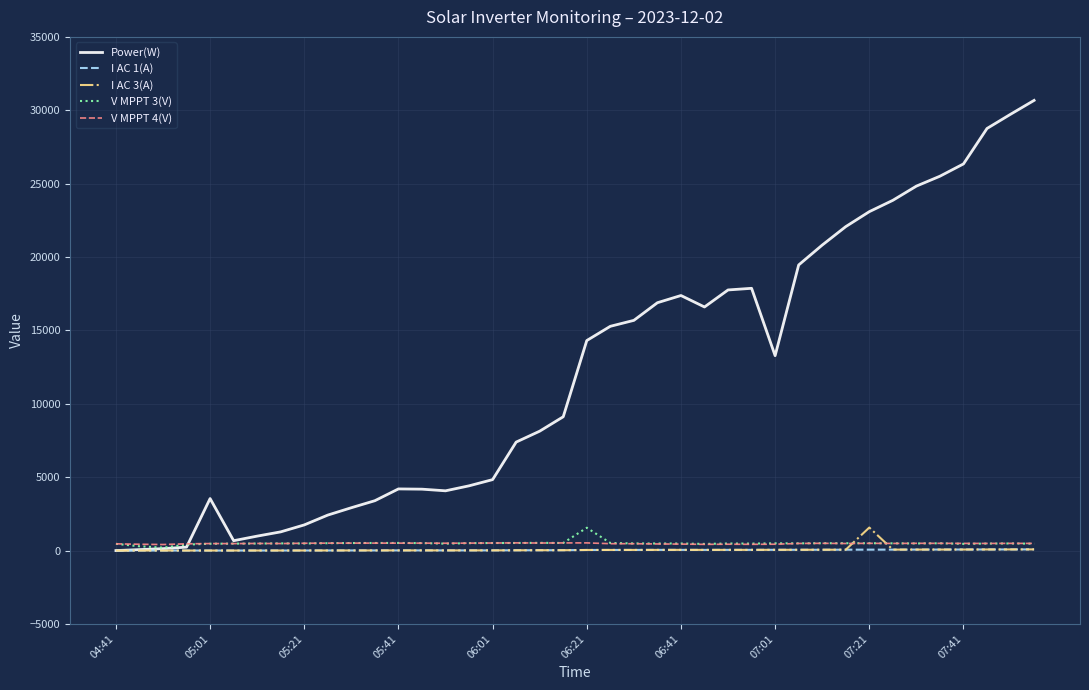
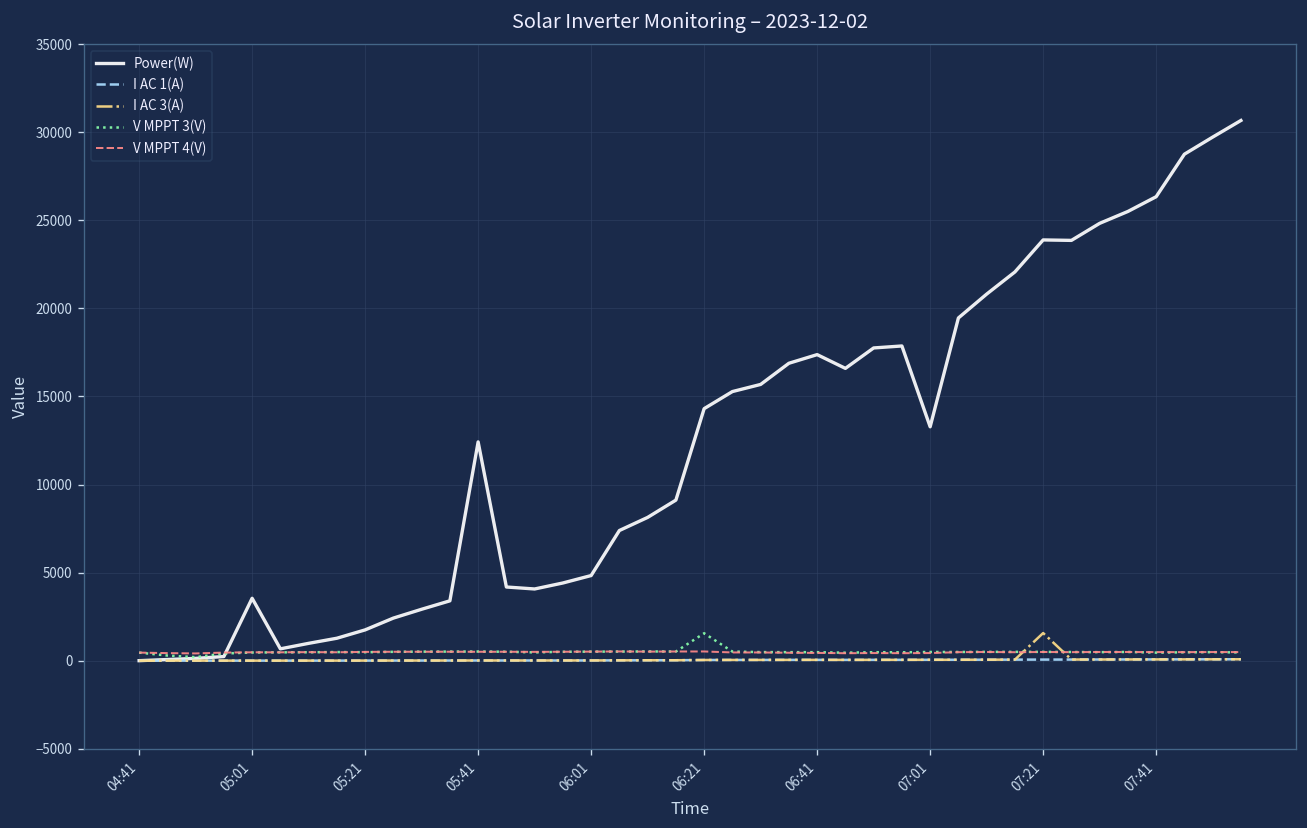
  {
    "Power(W)": {
      "05:01": 3500,
      "05:21": 1700,
-     "05:41": 4200,
+     "05:41": 12400,
      "06:01": 4800,
      "06:21": 14300,
      "06:41": 17400,
      "07:01": 13300,
-     "07:21": 23100,
+     "07:21": 23900,
      "07:41": 26300
    },
    "I AC 1(A)": {
      "07:21": 100
    },
    "I AC 3(A)": {
      "07:21": 1600
    },
    "V MPPT 3(V)": {
      "06:21": 1600
    },
    "V MPPT 4(V)": {
      "06:21": 500
    }
  }
